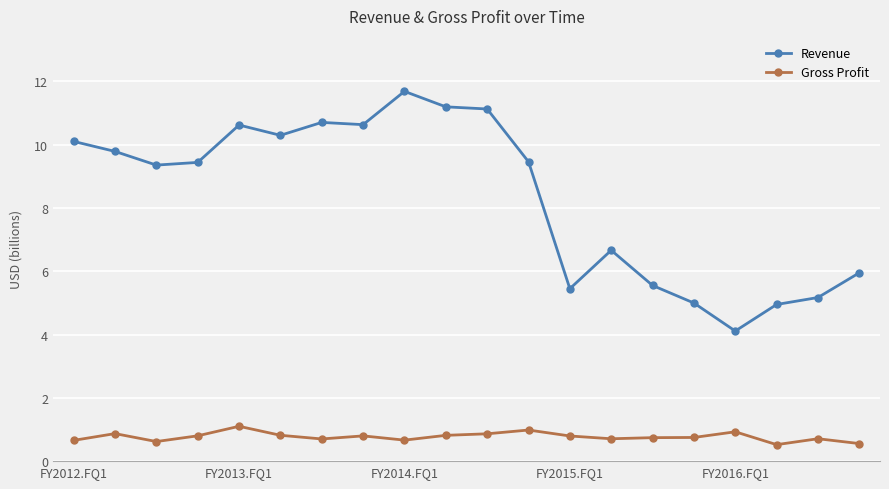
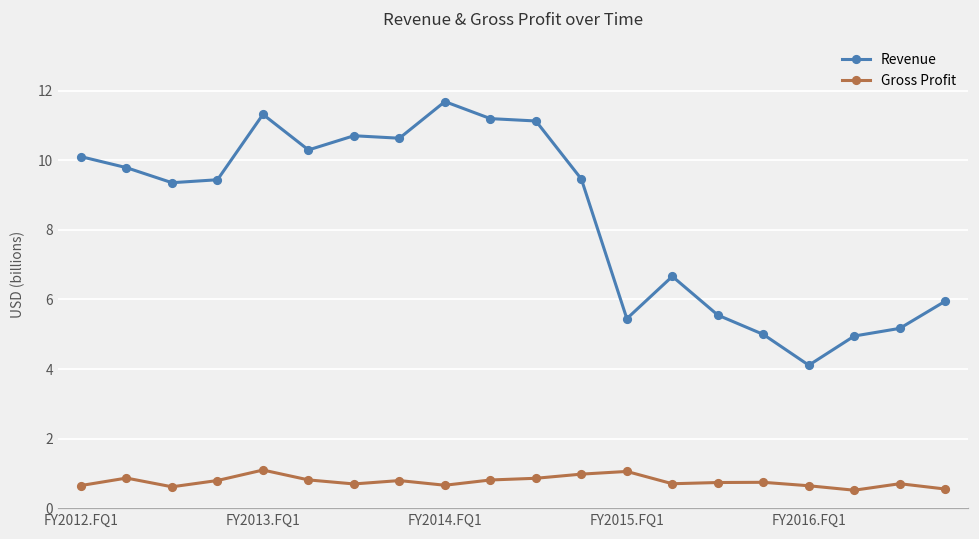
  {
    "Revenue": {
      "FY2012.FQ1": 10.1,
-     "FY2013.FQ1": 10.6,
+     "FY2013.FQ1": 11.3,
      "FY2014.FQ1": 11.7,
      "FY2015.FQ1": 5.4,
      "FY2016.FQ1": 4.1
    },
    "Gross Profit": {
      "FY2012.FQ1": 0.7,
      "FY2013.FQ1": 1.1,
      "FY2014.FQ1": 0.7,
-     "FY2015.FQ1": 0.8,
-     "FY2016.FQ1": 0.9
+     "FY2015.FQ1": 1.1,
+     "FY2016.FQ1": 0.6
    }
  }
